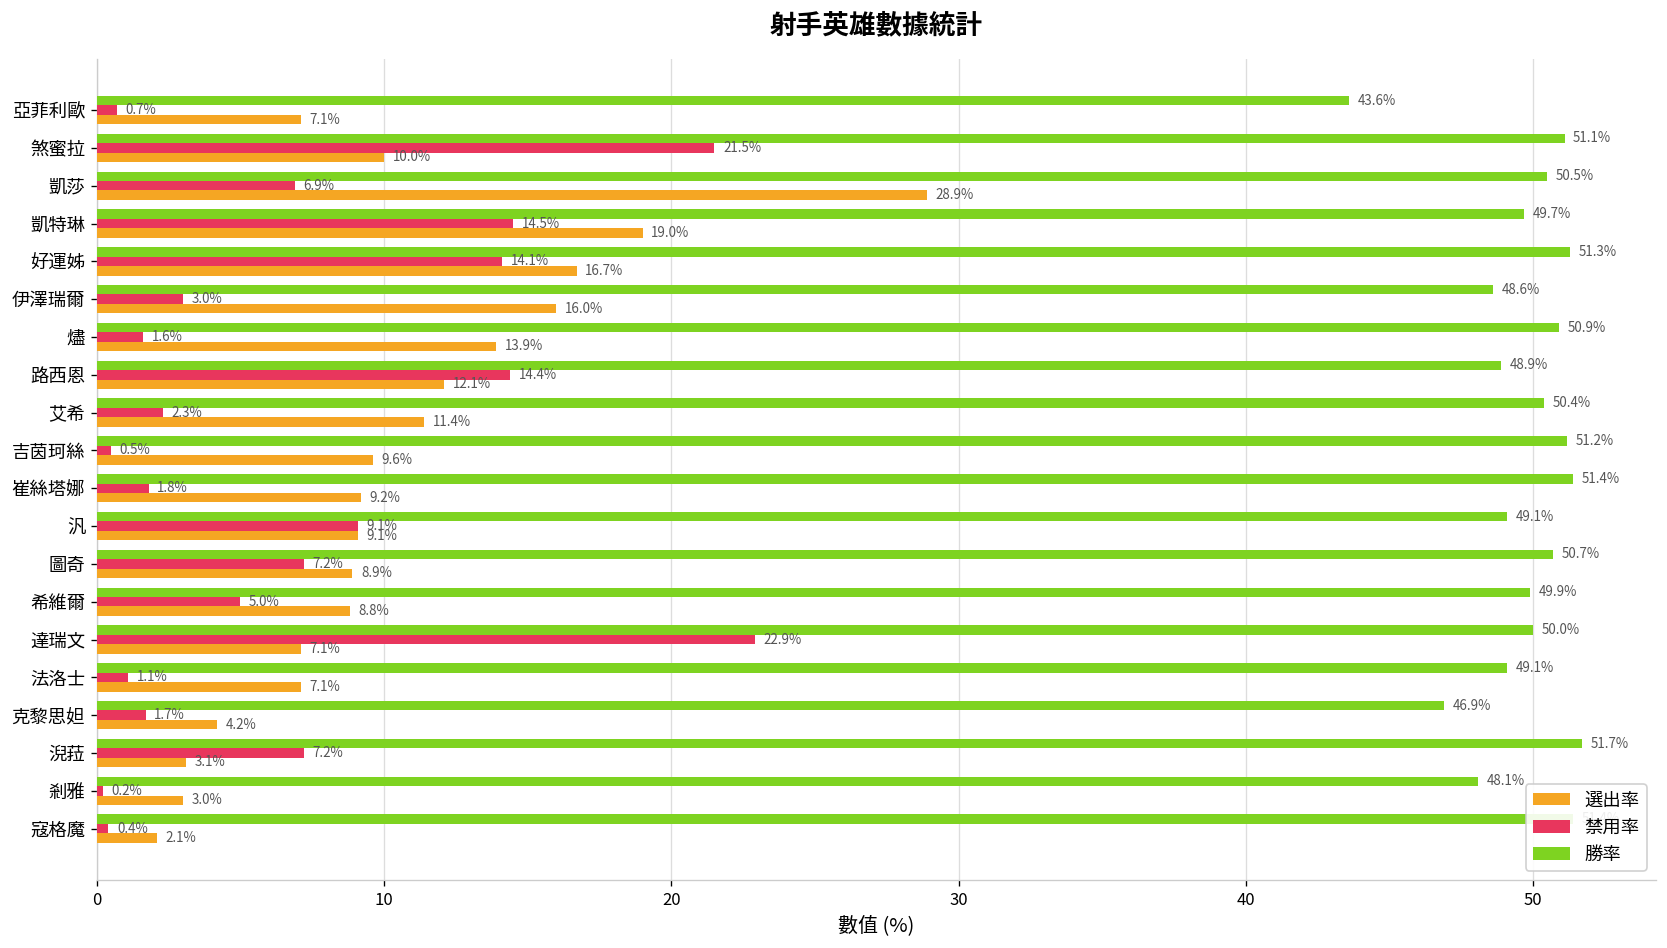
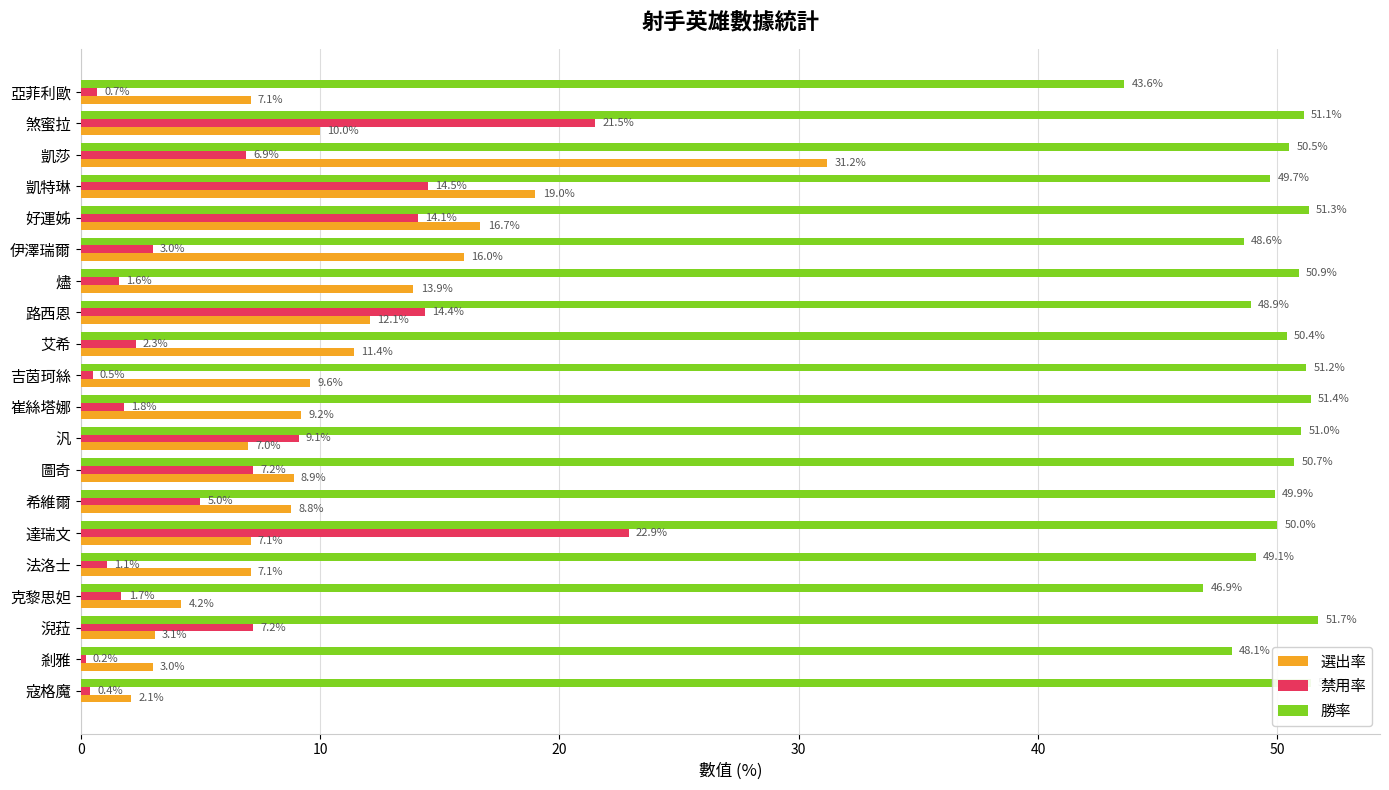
  {
    "選出率": {
      "亞菲利歐": "7.1%",
      "煞蜜拉": "10.0%",
-     "凱莎": "28.9%",
+     "凱莎": "31.2%",
      "凱特琳": "19.0%",
      "好運姊": "16.7%",
      "伊澤瑞爾": "16.0%",
      "燼": "13.9%",
      "路西恩": "12.1%",
      "艾希": "11.4%",
      "吉茵珂絲": "9.6%",
      "崔絲塔娜": "9.2%",
-     "汎": "9.1%",
+     "汎": "7.0%",
      "圖奇": "8.9%",
      "希維爾": "8.8%",
      "達瑞文": "7.1%",
      "法洛士": "7.1%",
      "克黎思妲": "4.2%",
      "淣菈": "3.1%",
      "剎雅": "3.0%",
      "寇格魔": "2.1%"
    },
    "禁用率": {
      "亞菲利歐": "0.7%",
      "煞蜜拉": "21.5%",
      "凱莎": "6.9%",
      "凱特琳": "14.5%",
      "好運姊": "14.1%",
      "伊澤瑞爾": "3.0%",
      "燼": "1.6%",
      "路西恩": "14.4%",
      "艾希": "2.3%",
      "吉茵珂絲": "0.5%",
      "崔絲塔娜": "1.8%",
      "圖奇": "7.2%",
      "希維爾": "5.0%",
      "達瑞文": "22.9%",
      "法洛士": "1.1%",
      "克黎思妲": "1.7%",
      "淣菈": "7.2%",
      "剎雅": "0.2%",
      "寇格魔": "0.4%"
    },
    "勝率": {
      "亞菲利歐": "43.6%",
      "煞蜜拉": "51.1%",
      "凱莎": "50.5%",
      "凱特琳": "49.7%",
      "好運姊": "51.3%",
      "伊澤瑞爾": "48.6%",
      "燼": "50.9%",
      "路西恩": "48.9%",
      "艾希": "50.4%",
      "吉茵珂絲": "51.2%",
      "崔絲塔娜": "51.4%",
-     "汎": "49.1%",
+     "汎": "51.0%",
      "圖奇": "50.7%",
      "希維爾": "49.9%",
      "達瑞文": "50.0%",
      "法洛士": "49.1%",
      "克黎思妲": "46.9%",
      "淣菈": "51.7%",
      "剎雅": "48.1%"
    }
  }
